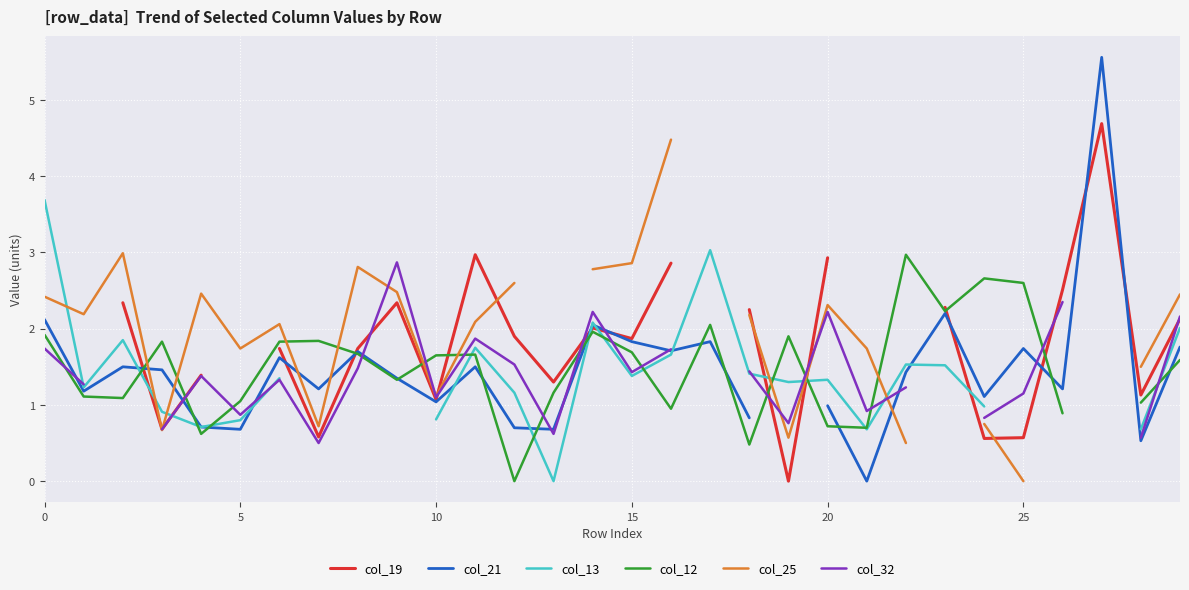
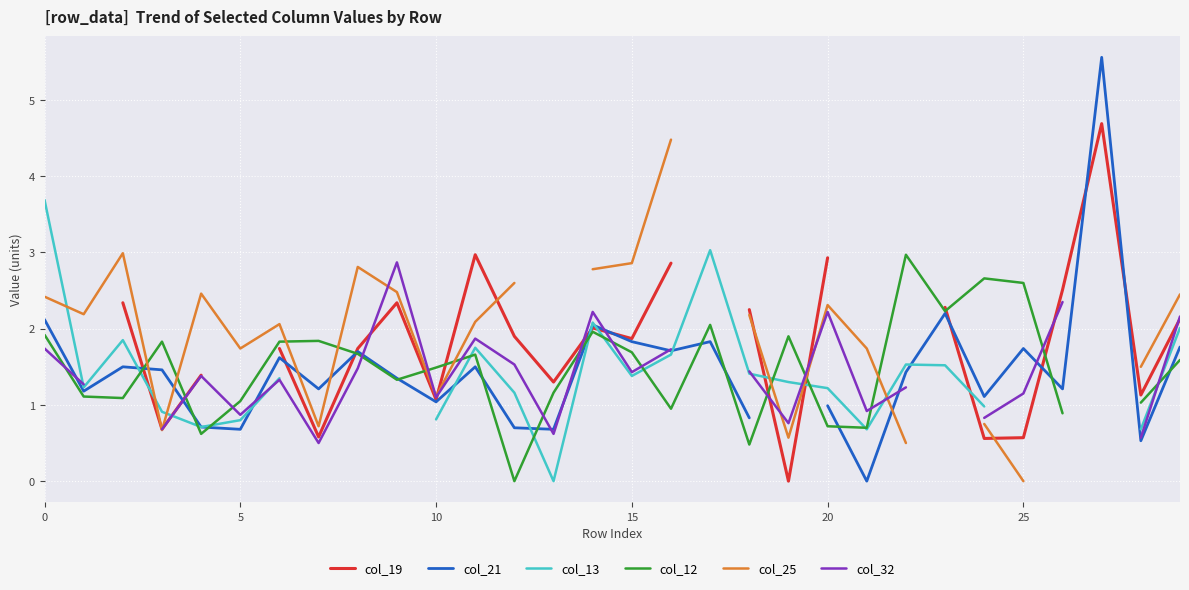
  {
    "col_19": {
      "0": 2.2,
      "15": 1.9,
      "20": 2.9,
      "25": 0.6
    },
    "col_21": {
      "0": 2.1,
      "5": 0.7,
      "15": 1.8,
      "20": 1.0,
      "25": 1.7
    },
    "col_13": {
      "0": 3.7,
      "5": 0.8,
      "10": 0.8,
      "15": 1.4,
-     "20": 1.3
+     "20": 1.2
    },
    "col_12": {
      "0": 1.9,
      "5": 1.1,
-     "10": 1.7,
+     "10": 1.5,
      "15": 1.7,
      "20": 0.7,
      "25": 2.6
    },
    "col_25": {
      "0": 2.4,
      "5": 1.7,
      "15": 2.9,
      "20": 2.3,
      "25": 0.0
    },
    "col_32": {
      "0": 1.7,
      "5": 0.9,
      "15": 1.4,
      "20": 2.2,
      "25": 1.2
    }
  }
